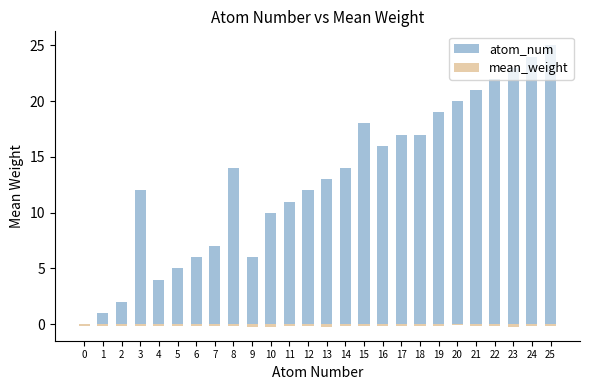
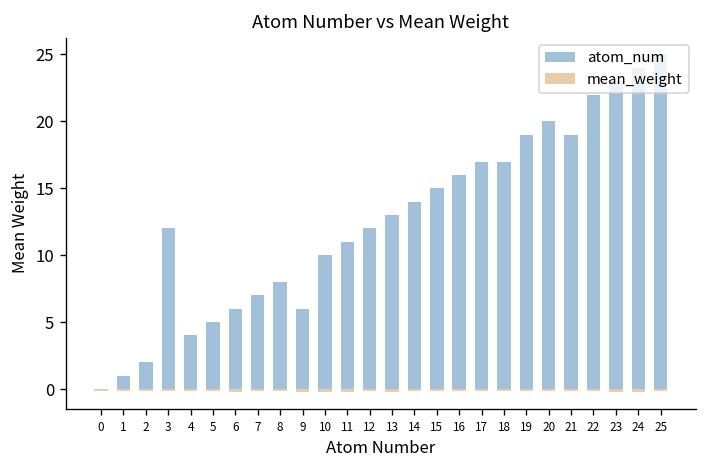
  {
    "atom_num": {
      "0": 0,
      "1": 1,
      "2": 2,
      "3": 12,
      "4": 4,
      "5": 5,
      "6": 6,
      "7": 7,
-     "8": 14,
+     "8": 8,
      "9": 6,
      "10": 10,
      "11": 11,
      "12": 12,
      "13": 13,
      "14": 14,
-     "15": 18,
+     "15": 15,
      "16": 16,
      "17": 17,
      "18": 17,
      "19": 19,
      "20": 20,
-     "21": 21
+     "21": 19
    }
  }
